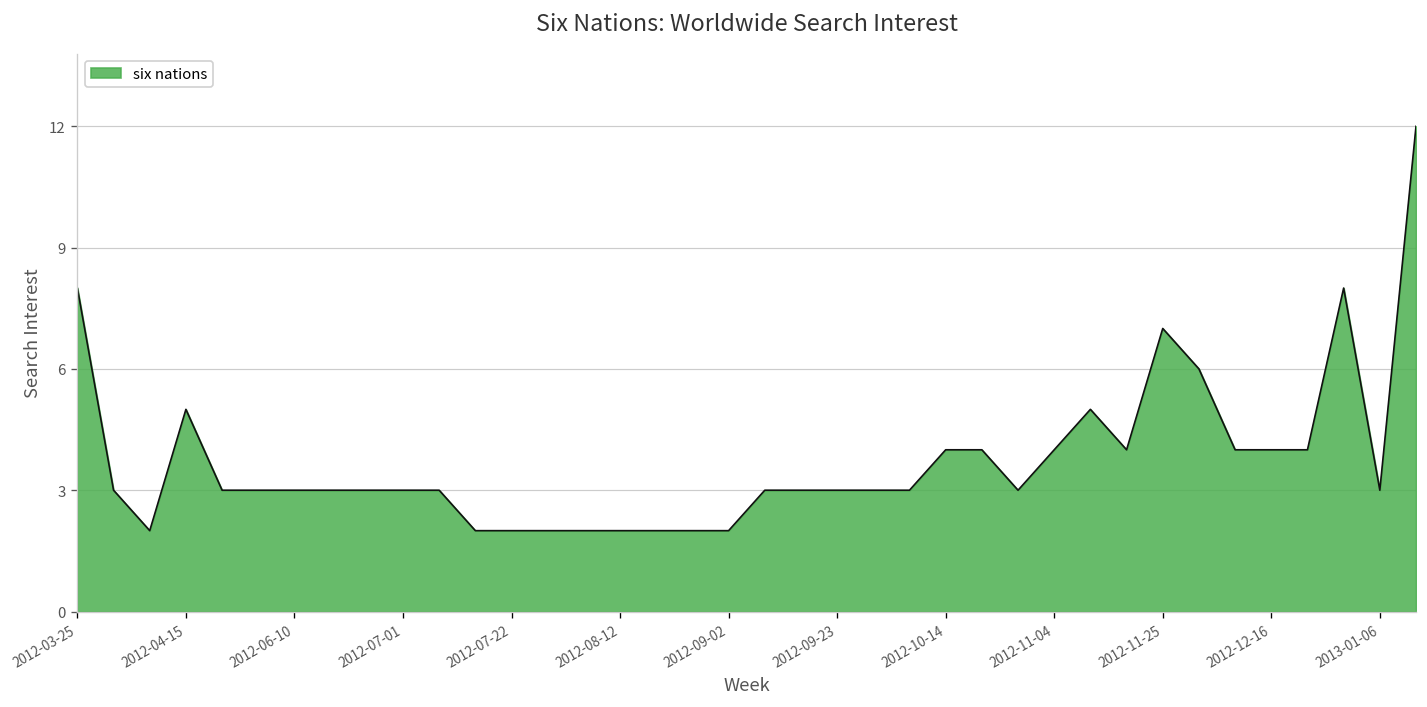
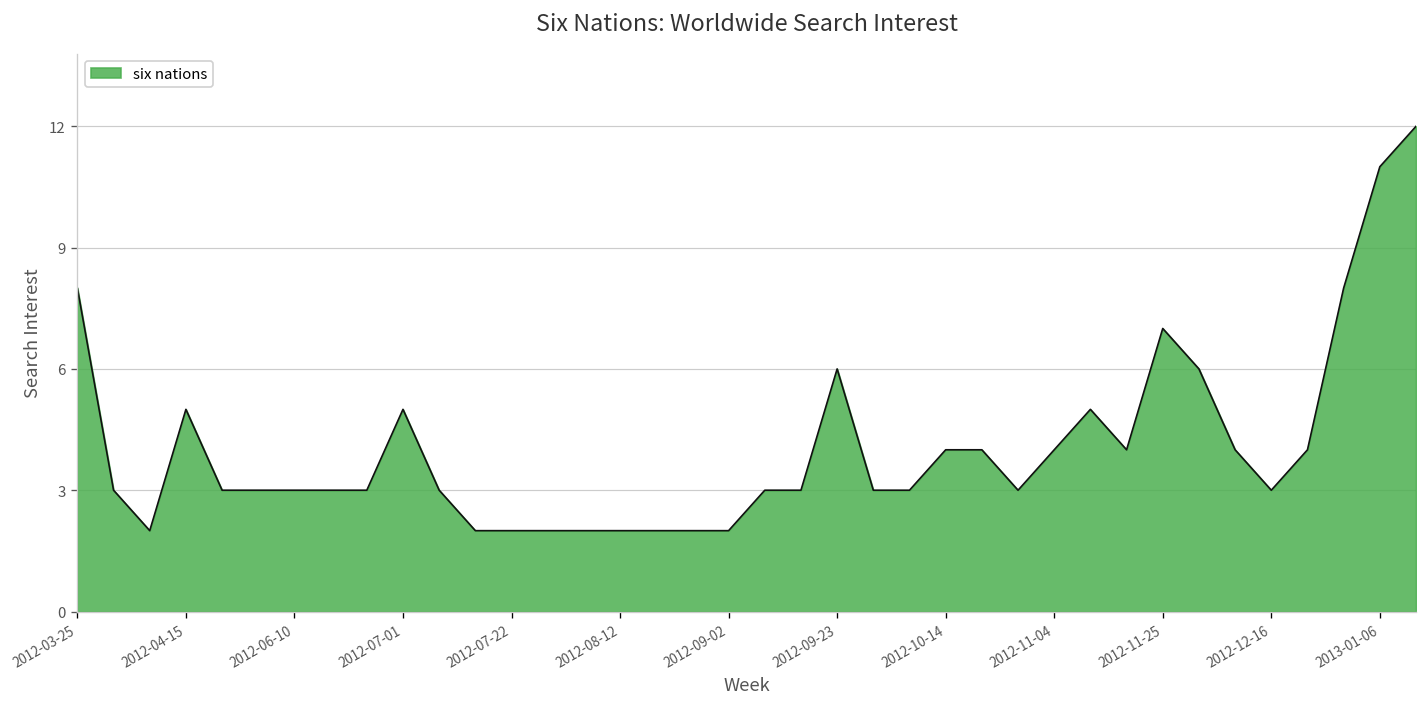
  {
    "2012-03-25": 8,
    "2012-04-15": 5,
    "2012-06-10": 3,
-   "2012-07-01": 3,
+   "2012-07-01": 5,
    "2012-07-22": 2,
    "2012-08-12": 2,
    "2012-09-02": 2,
-   "2012-09-23": 3,
+   "2012-09-23": 6,
    "2012-10-14": 4,
    "2012-11-04": 4,
    "2012-11-25": 7,
-   "2012-12-16": 4,
-   "2013-01-06": 3
+   "2012-12-16": 3,
+   "2013-01-06": 11
  }
